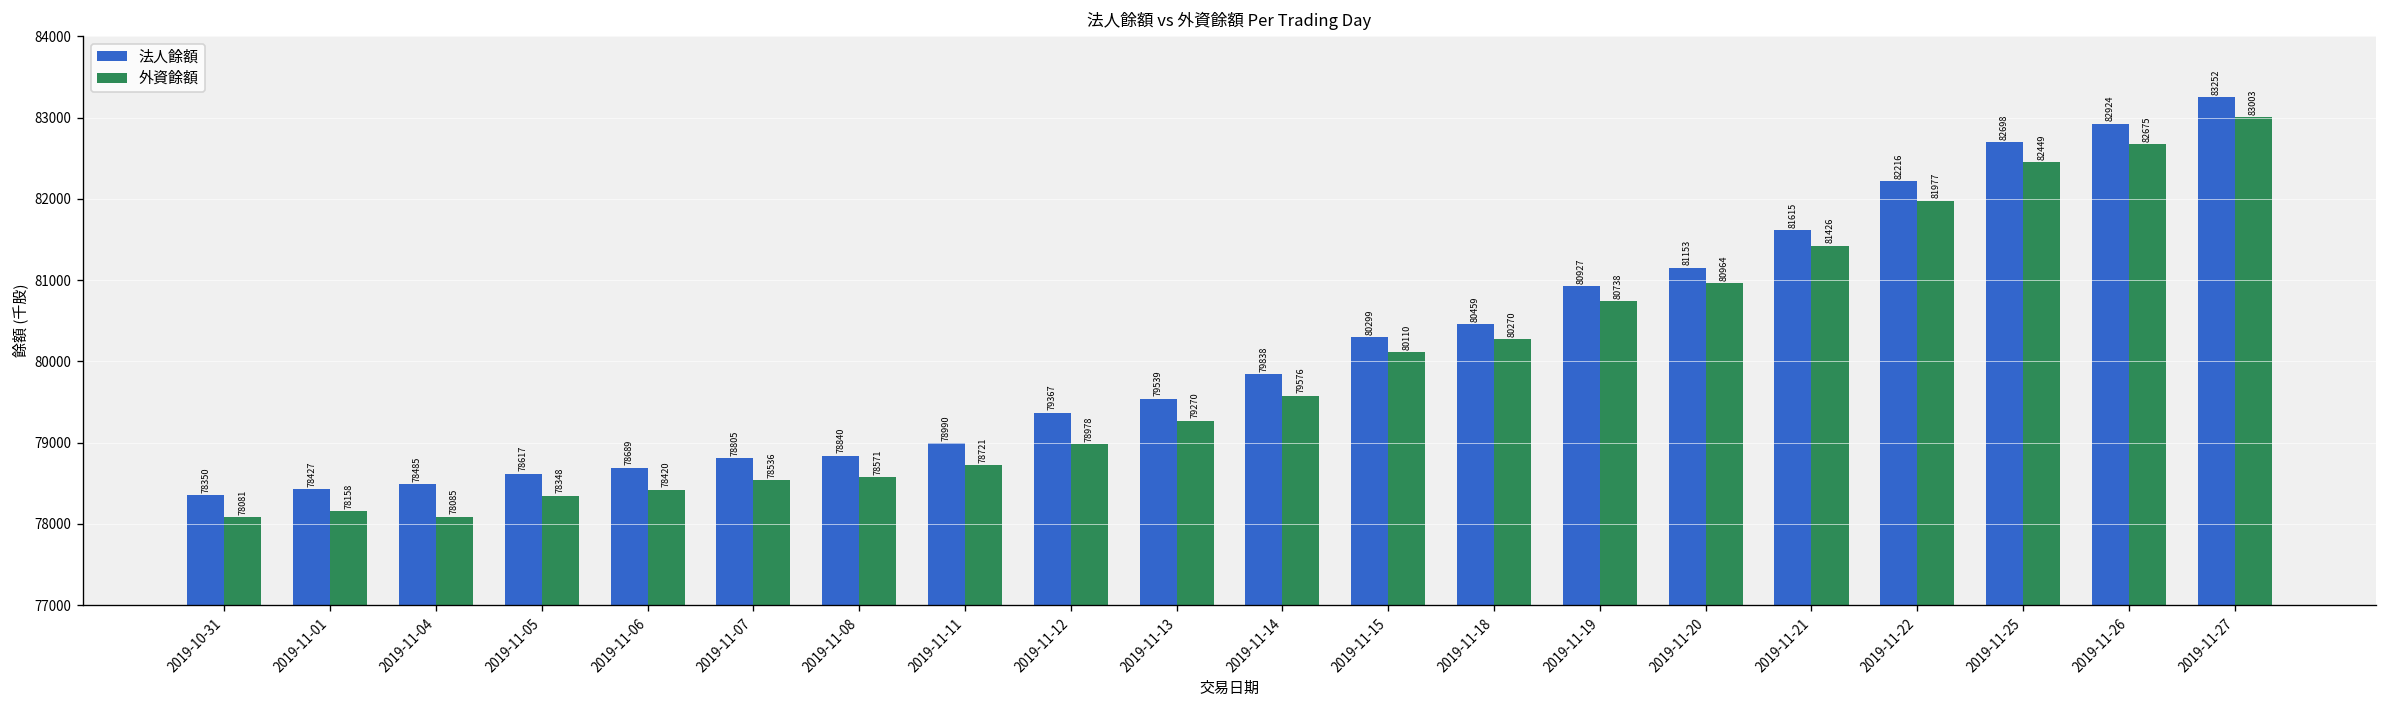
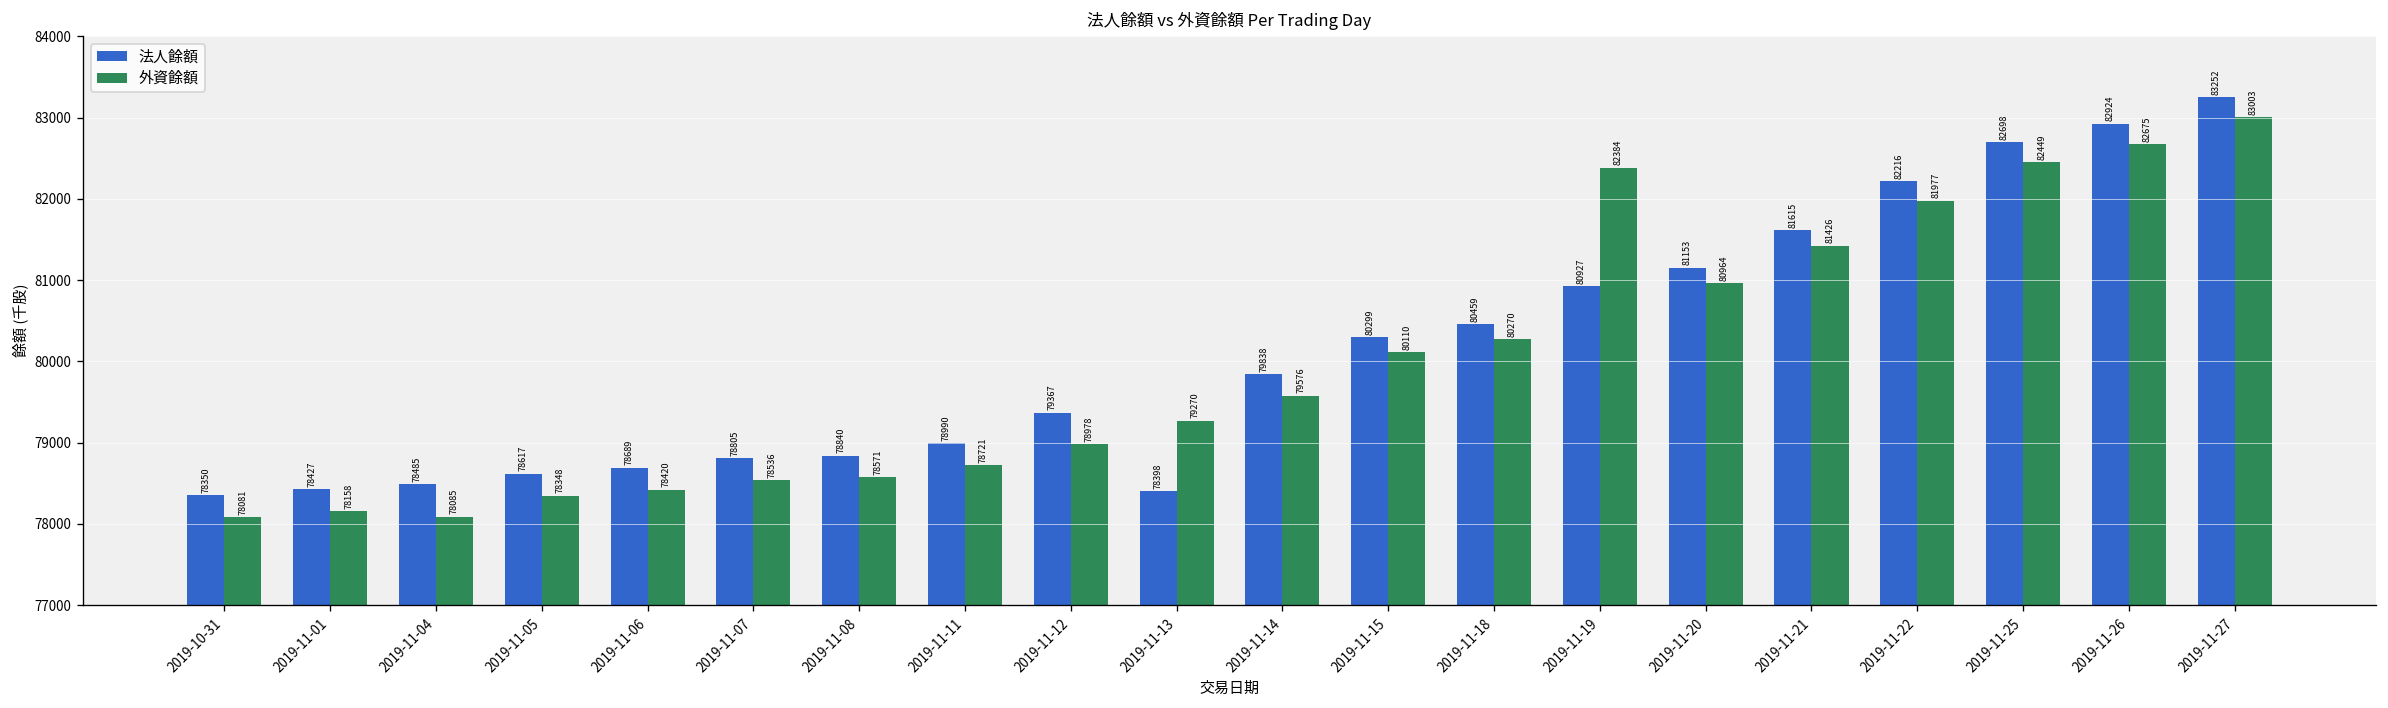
  {
    "法人餘額": {
      "2019-10-31": 78350,
      "2019-11-01": 78427,
      "2019-11-04": 78485,
      "2019-11-05": 78617,
      "2019-11-06": 78689,
      "2019-11-07": 78805,
      "2019-11-08": 78840,
      "2019-11-11": 78990,
      "2019-11-12": 79367,
-     "2019-11-13": 79539,
+     "2019-11-13": 78398,
      "2019-11-14": 79838,
      "2019-11-15": 80299,
      "2019-11-18": 80459,
      "2019-11-19": 80927,
      "2019-11-20": 81153,
      "2019-11-21": 81615,
      "2019-11-22": 82216,
      "2019-11-25": 82698,
      "2019-11-26": 82924,
      "2019-11-27": 83252
    },
    "外資餘額": {
      "2019-10-31": 78081,
      "2019-11-01": 78158,
      "2019-11-04": 78085,
      "2019-11-05": 78348,
      "2019-11-06": 78420,
      "2019-11-07": 78536,
      "2019-11-08": 78571,
      "2019-11-11": 78721,
      "2019-11-12": 78978,
      "2019-11-13": 79270,
      "2019-11-14": 79576,
      "2019-11-15": 80110,
      "2019-11-18": 80270,
-     "2019-11-19": 80738,
+     "2019-11-19": 82384,
      "2019-11-20": 80964,
      "2019-11-21": 81426,
      "2019-11-22": 81977,
      "2019-11-25": 82449,
      "2019-11-26": 82675,
      "2019-11-27": 83003
    }
  }
